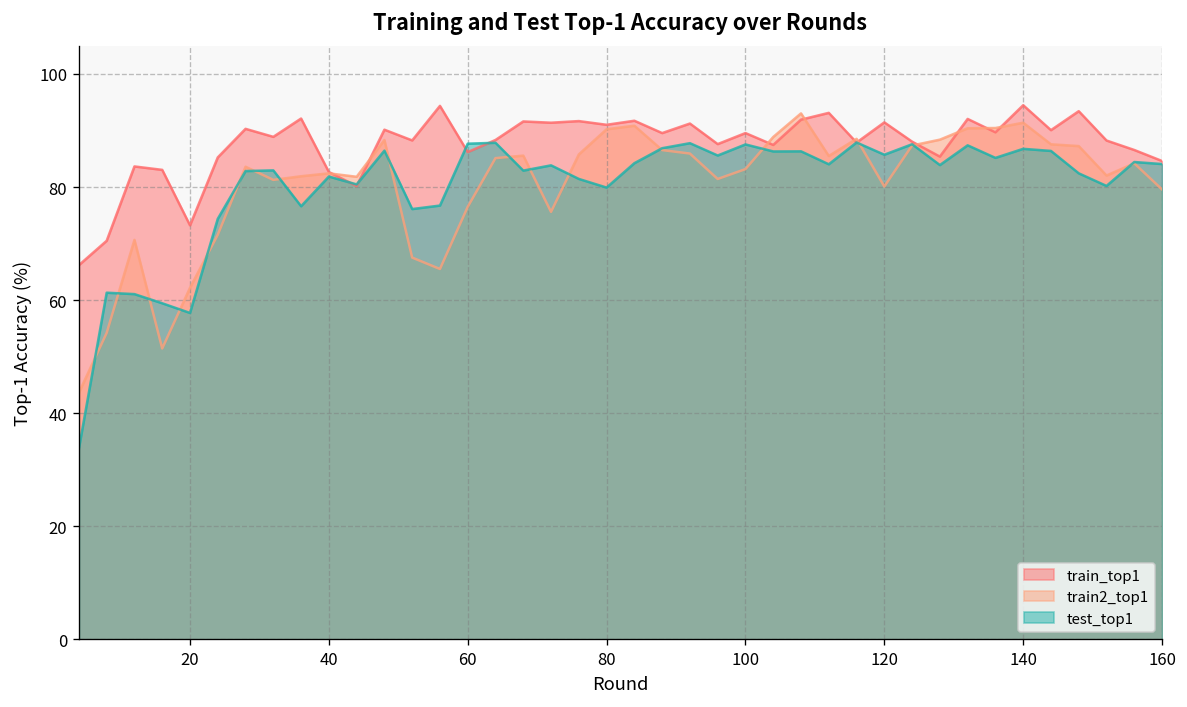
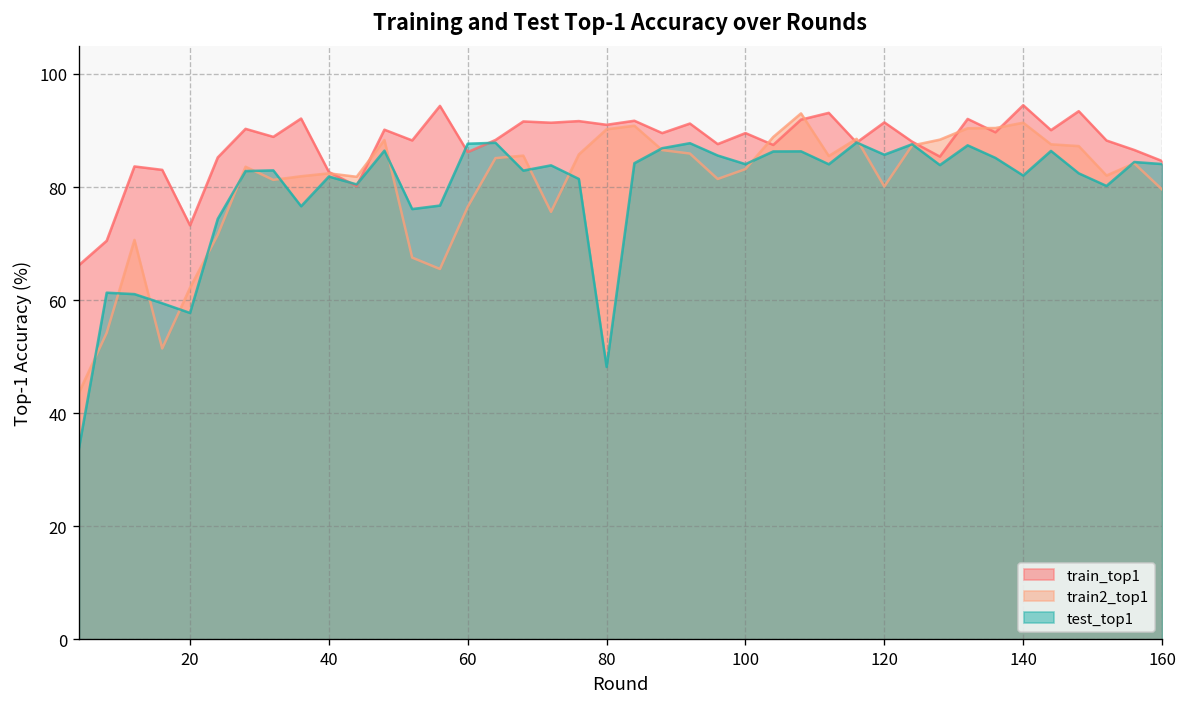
  {
    "test_top1": {
      "20": 58,
      "40": 82,
      "60": 88,
-     "80": 80,
-     "100": 88,
+     "80": 48,
+     "100": 84,
      "120": 86,
-     "140": 87
+     "140": 82
    }
  }
